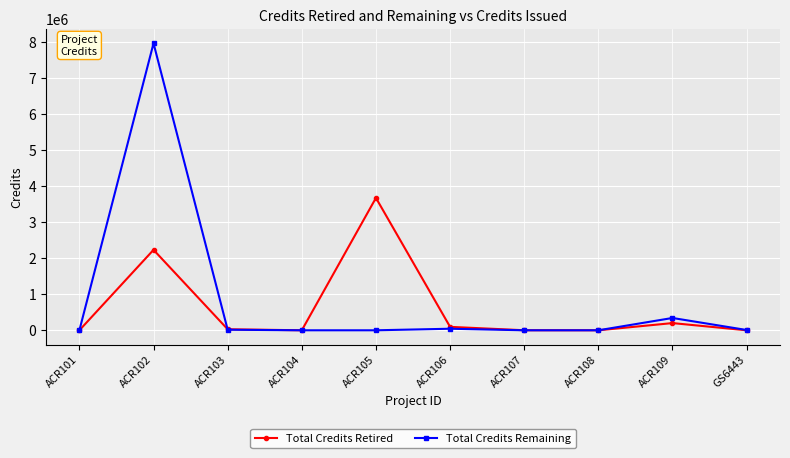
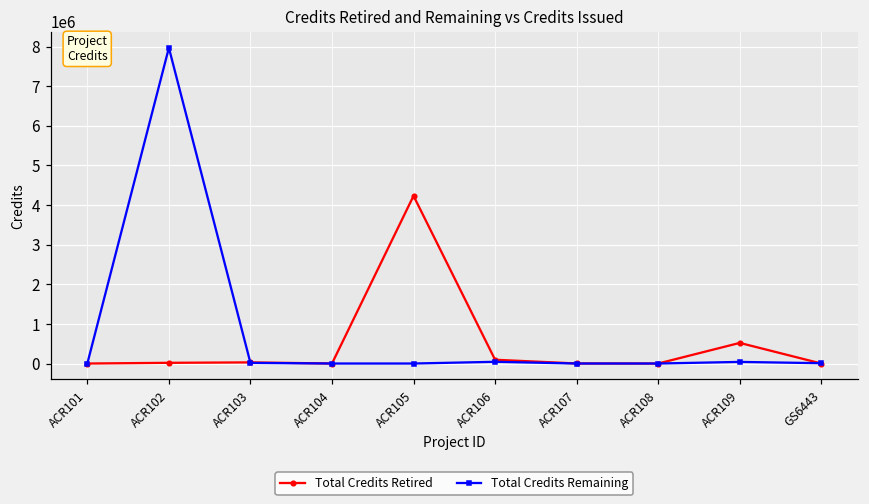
  {
    "Total Credits Retired": {
-     "ACR102": 2200000,
-     "ACR105": 3700000,
-     "ACR109": 200000
+     "ACR102": 0,
+     "ACR105": 4200000,
+     "ACR109": 500000
    },
    "Total Credits Remaining": {
      "ACR102": 8000000,
      "ACR105": 0,
-     "ACR109": 300000
+     "ACR109": 0
    }
  }
